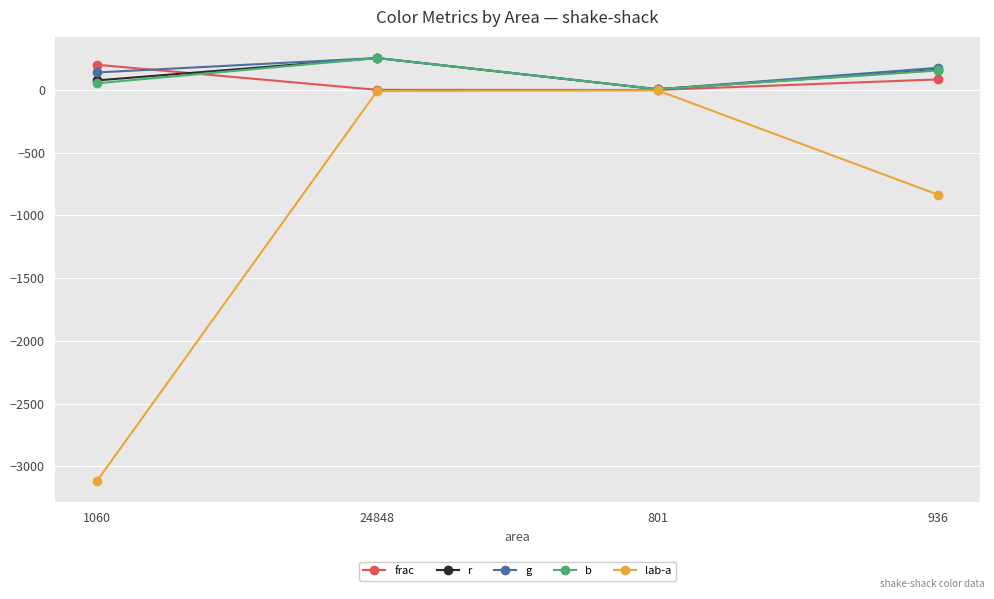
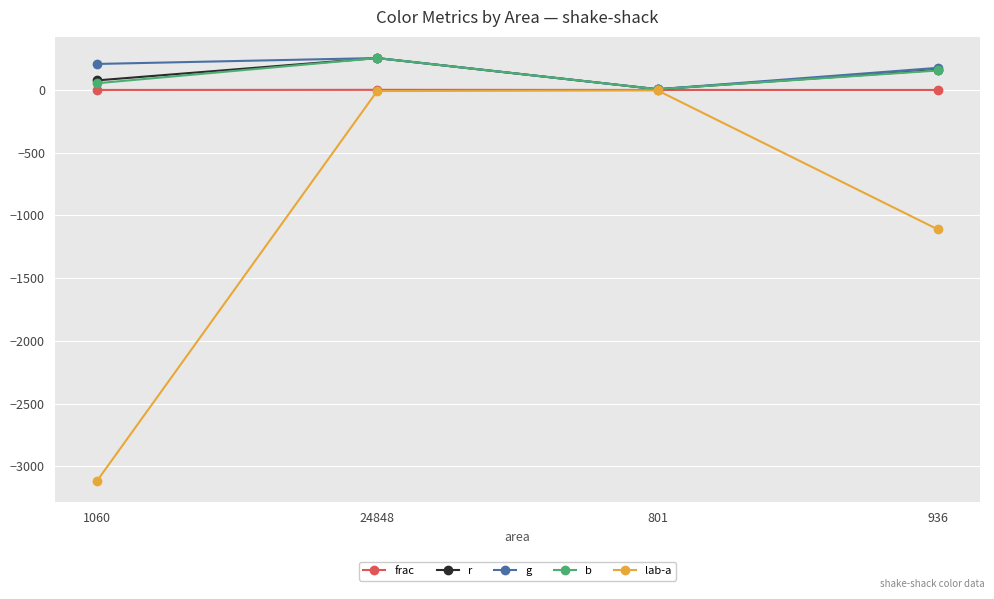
  {
    "frac": {
-     "1060": 200,
-     "936": 80
+     "1060": 0,
+     "936": 0
    },
    "r": {
      "1060": 80
    },
    "g": {
-     "1060": 140
+     "1060": 210
    },
    "b": {
      "1060": 50
    },
    "lab-a": {
      "1060": -3120,
-     "936": -830
+     "936": -1110
    }
  }
